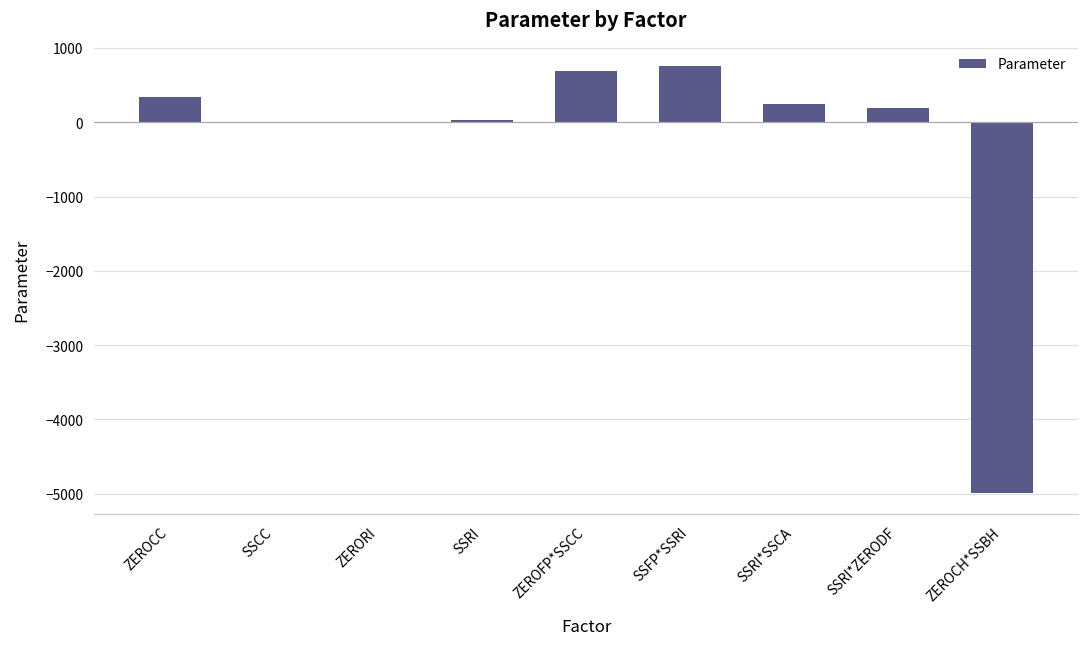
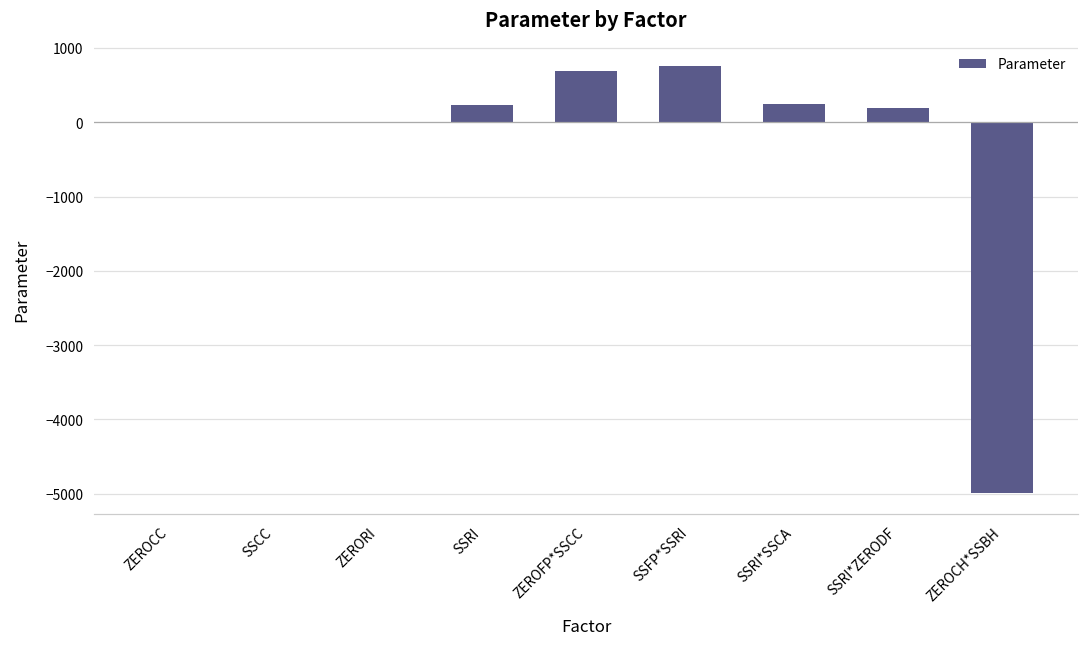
  {
-   "ZEROCC": 300,
-   "SSRI": 0,
+   "ZEROCC": 0,
+   "SSRI": 200,
    "ZEROFP*SSCC": 700,
    "SSFP*SSRI": 800,
    "SSRI*SSCA": 200,
    "SSRI*ZERODF": 200,
    "ZEROCH*SSBH": -5000
  }
